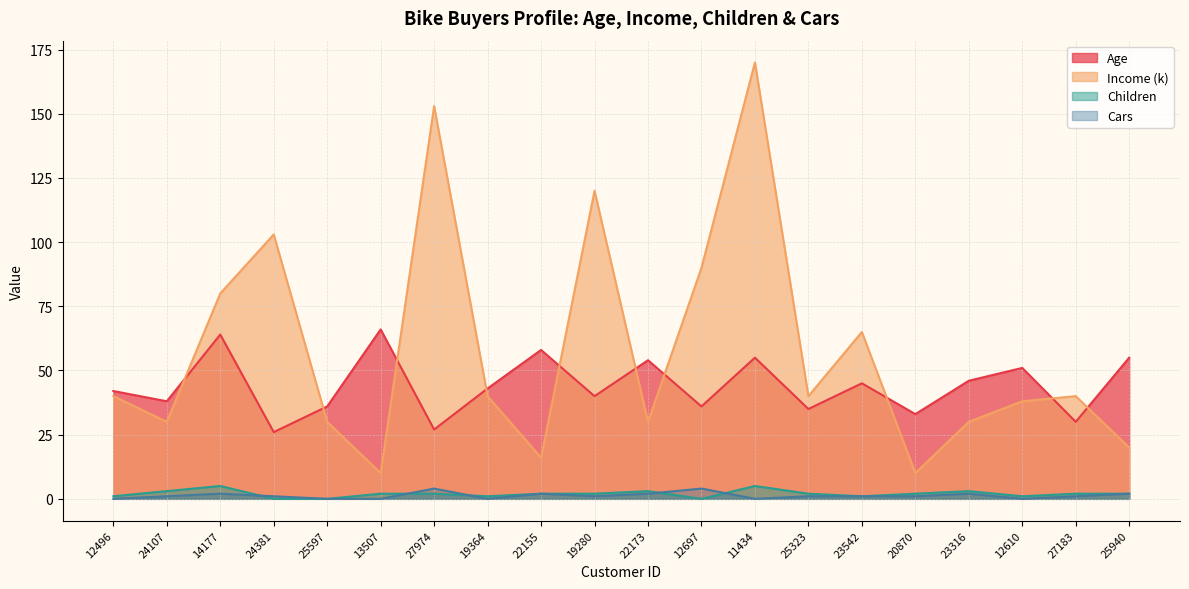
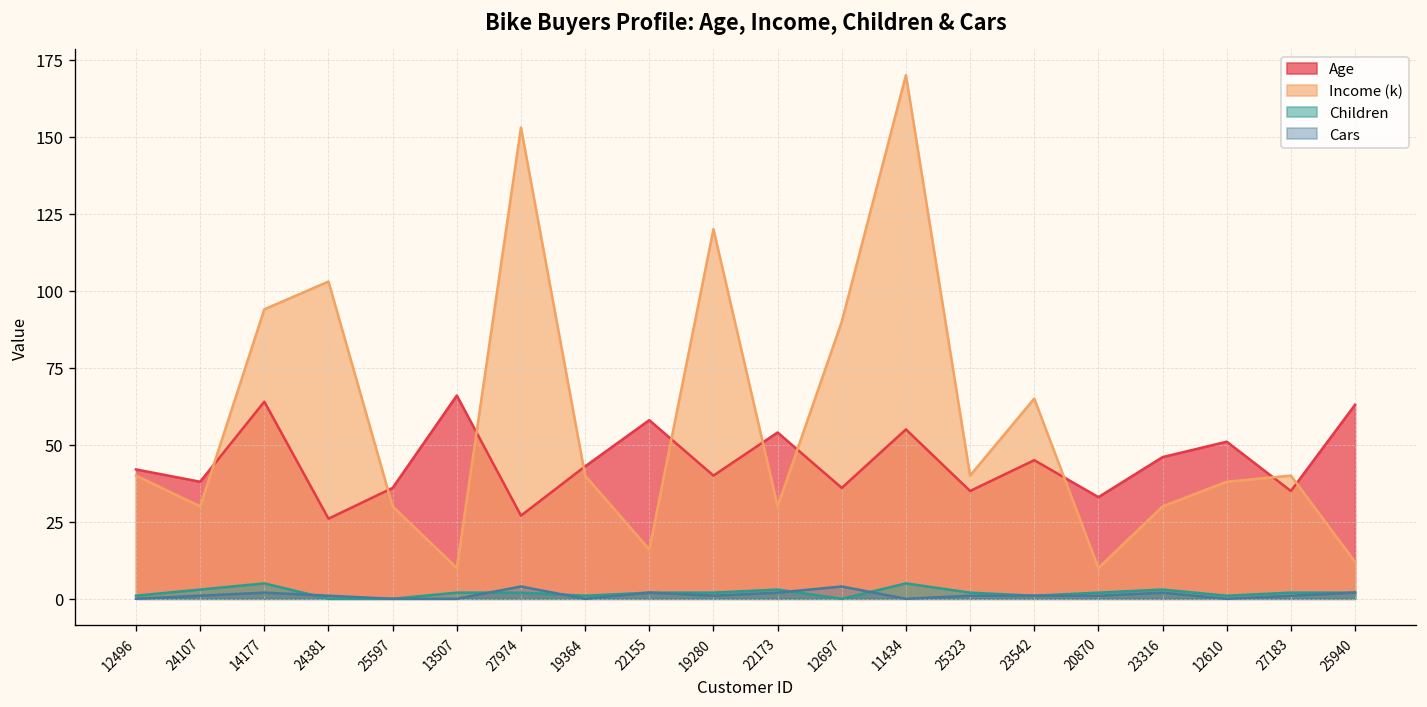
  {
    "Age": {
      "12496": 42,
      "24107": 38,
      "14177": 64,
      "24381": 26,
      "25597": 36,
      "13507": 66,
      "27974": 27,
      "19364": 43,
      "22155": 58,
      "19280": 40,
      "22173": 54,
      "12697": 36,
      "11434": 55,
      "25323": 35,
      "23542": 45,
      "20870": 33,
      "23316": 46,
      "12610": 51,
-     "27183": 30,
-     "25940": 55
+     "27183": 35,
+     "25940": 63
    },
    "Income (k)": {
      "12496": 40,
      "24107": 30,
-     "14177": 80,
+     "14177": 94,
      "24381": 103,
      "25597": 30,
      "13507": 10,
      "27974": 153,
      "19364": 40,
      "22155": 16,
      "19280": 120,
      "22173": 30,
      "12697": 90,
      "11434": 170,
      "25323": 40,
      "23542": 65,
      "20870": 10,
      "23316": 30,
      "12610": 38,
      "27183": 40,
-     "25940": 20
+     "25940": 12
    }
  }
